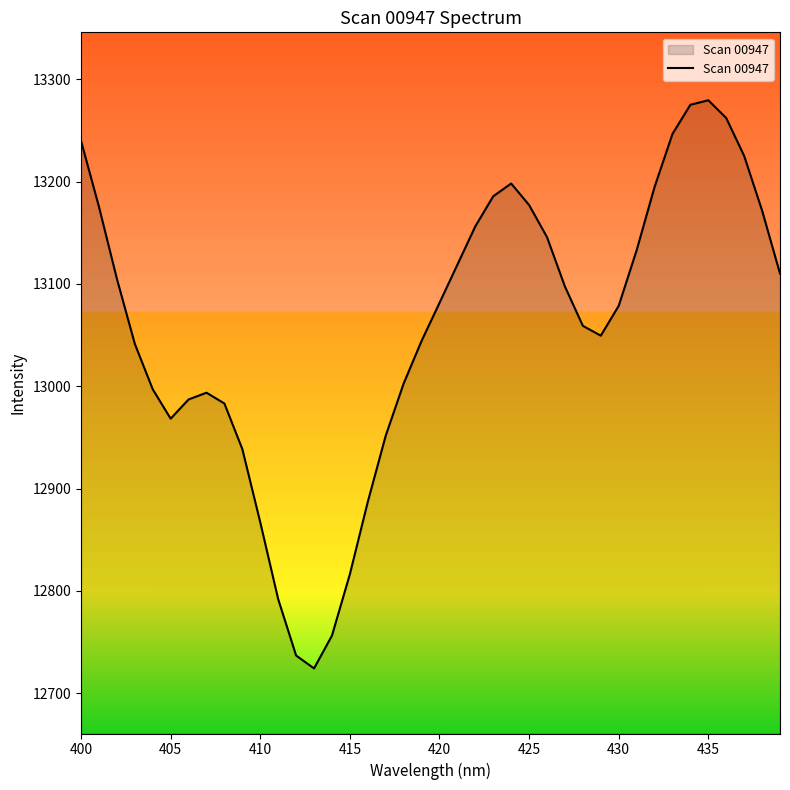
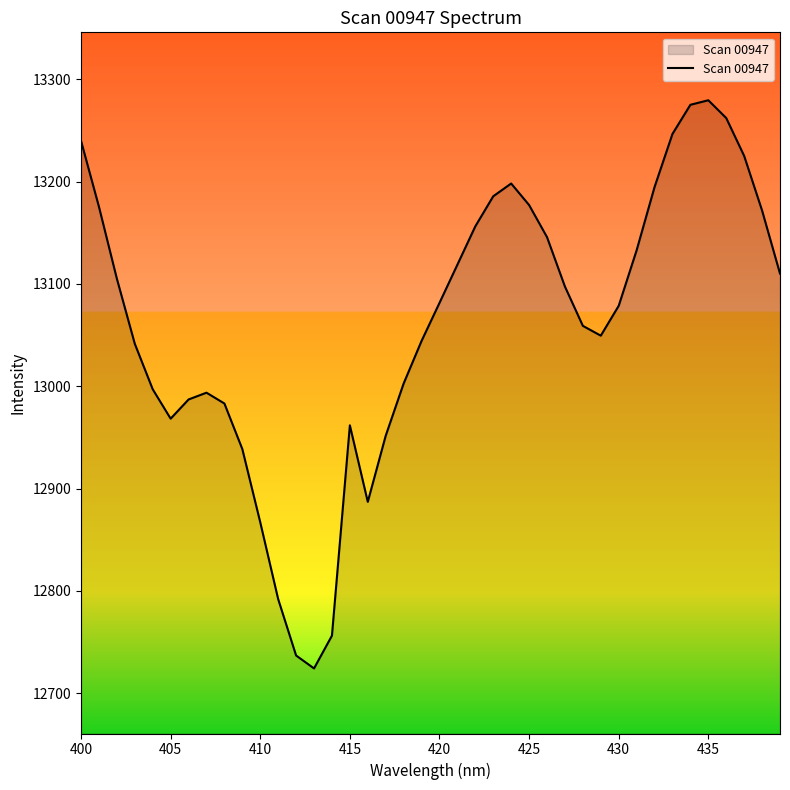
  {
    "400": 13240,
    "405": 12968,
    "410": 12867,
-   "415": 12816,
+   "415": 12962,
    "420": 13081,
    "425": 13177,
    "430": 13079,
    "435": 13280
  }
